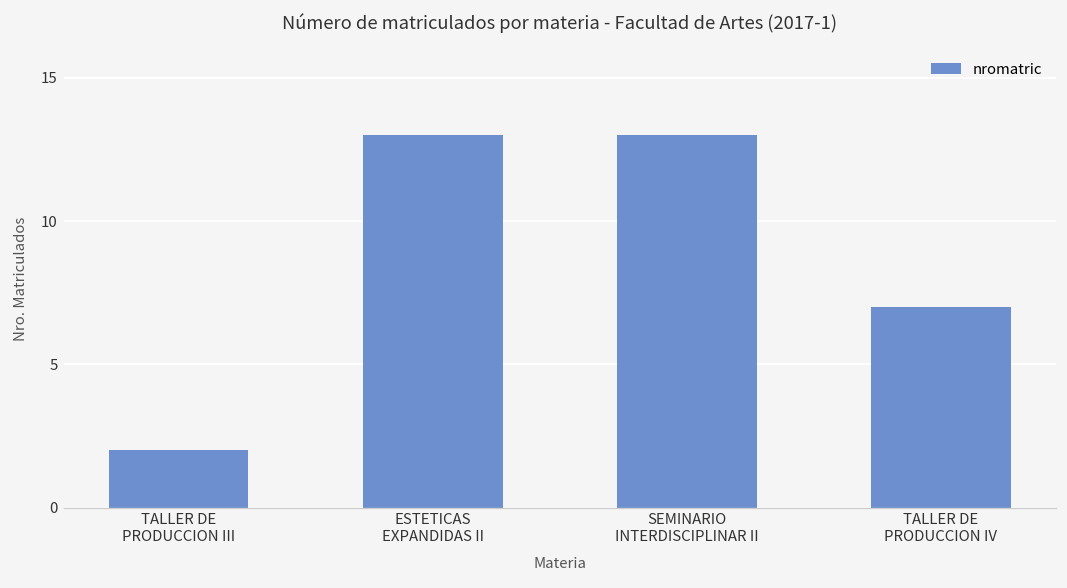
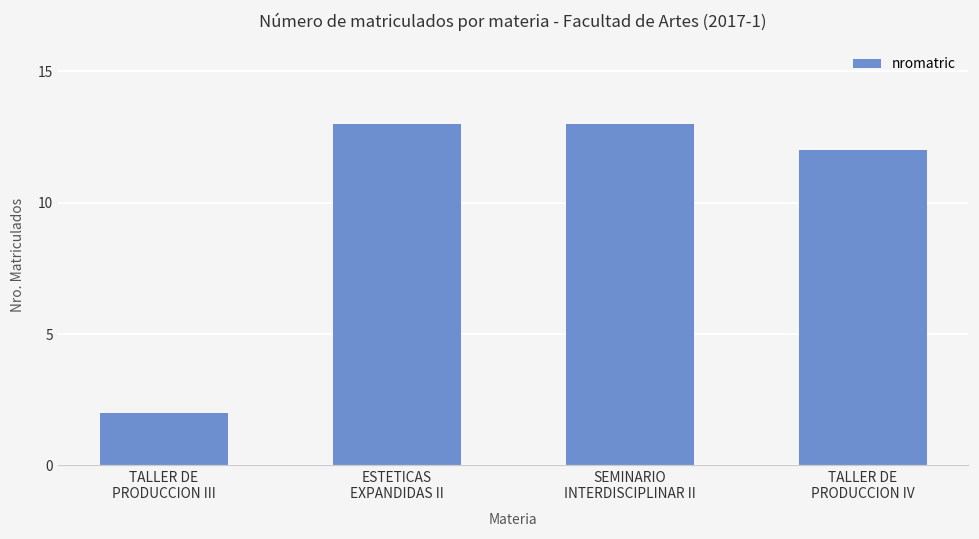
  {
    "TALLER DE PRODUCCION III": 2,
    "ESTETICAS EXPANDIDAS II": 13,
    "SEMINARIO INTERDISCIPLINAR II": 13,
-   "TALLER DE PRODUCCION IV": 7
+   "TALLER DE PRODUCCION IV": 12
  }
